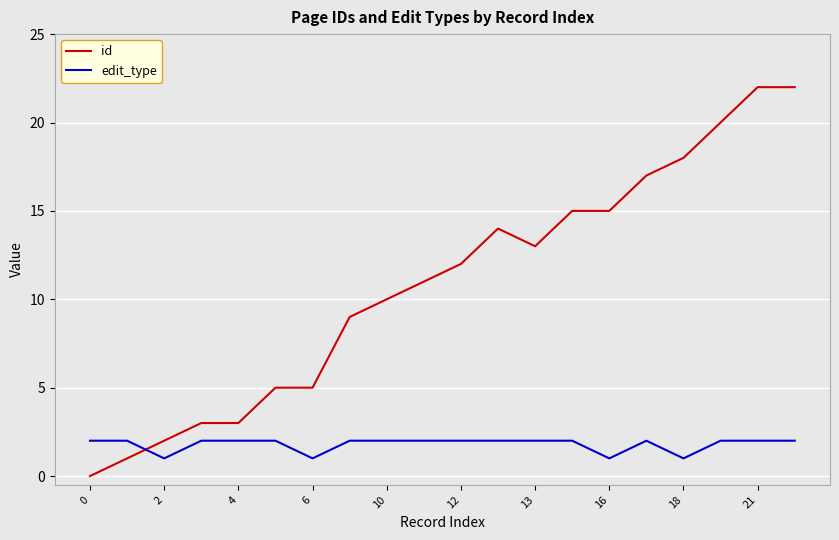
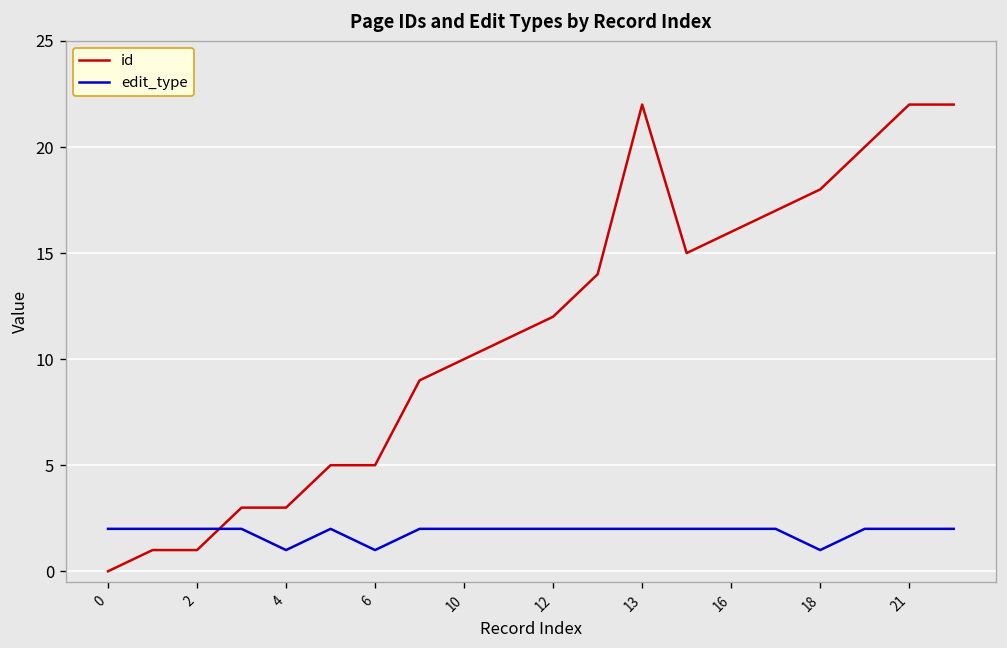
  {
    "id": {
      "0": 0,
-     "2": 2,
+     "2": 1,
      "4": 3,
      "6": 5,
      "10": 10,
      "12": 12,
-     "13": 13,
-     "16": 15,
+     "13": 22,
+     "16": 16,
      "18": 18,
      "21": 22
    },
    "edit_type": {
      "0": 2,
-     "2": 1,
-     "4": 2,
+     "2": 2,
+     "4": 1,
      "6": 1,
      "10": 2,
      "12": 2,
      "13": 2,
-     "16": 1,
+     "16": 2,
      "18": 1,
      "21": 2
    }
  }
